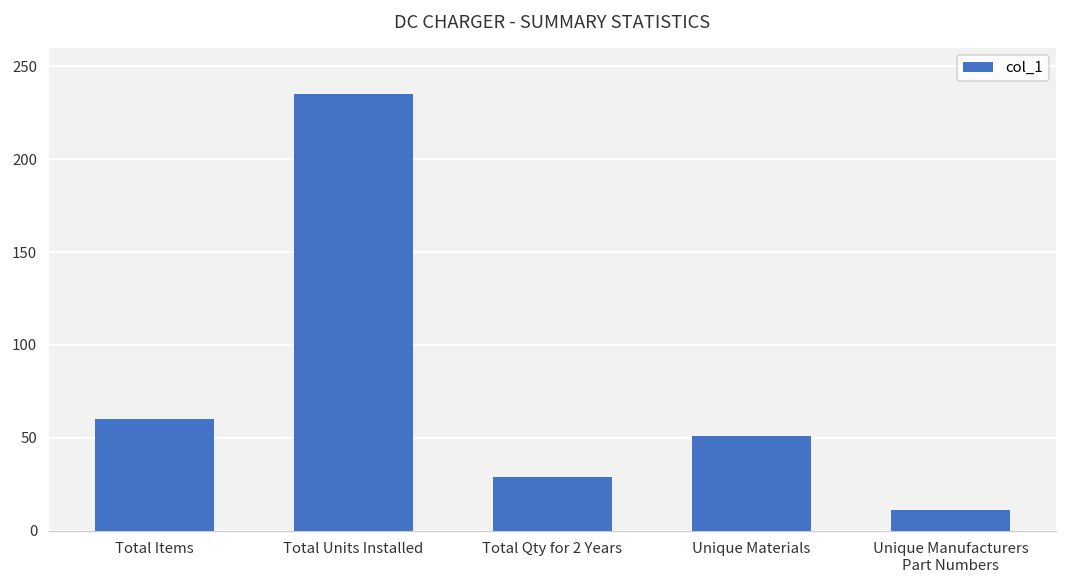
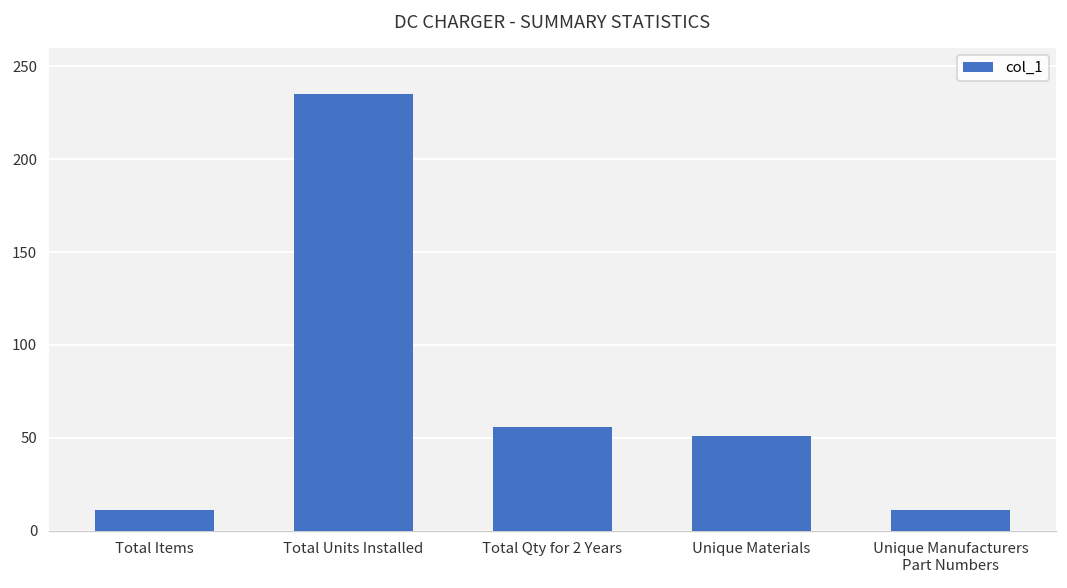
  {
-   "Total Items": 60,
+   "Total Items": 11,
    "Total Units Installed": 235,
-   "Total Qty for 2 Years": 29,
+   "Total Qty for 2 Years": 56,
    "Unique Materials": 51,
    "Unique Manufacturers Part Numbers": 11
  }
